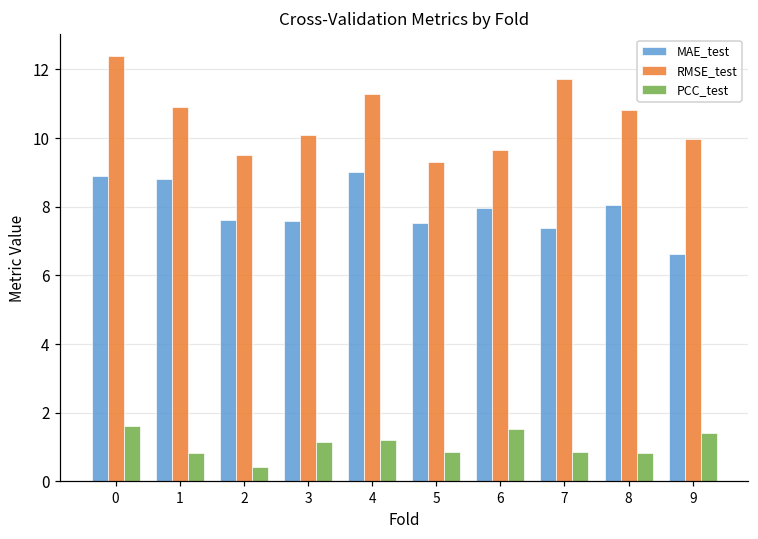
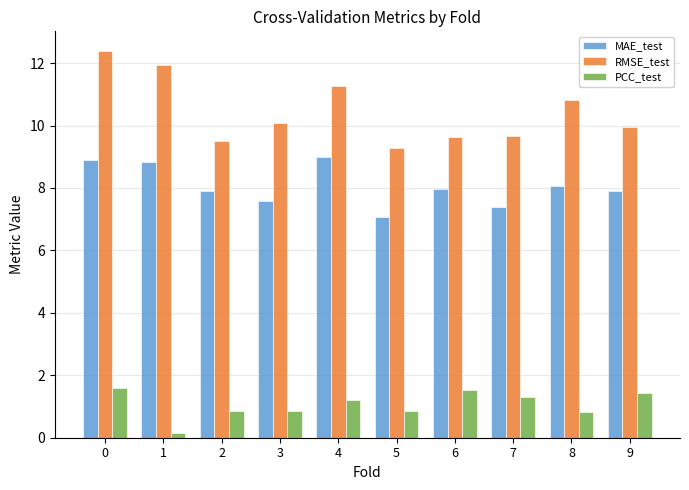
  {
    "MAE_test": {
      "0": 8.9,
      "1": 8.8,
-     "2": 7.6,
+     "2": 7.9,
      "3": 7.6,
      "4": 9.0,
-     "5": 7.5,
+     "5": 7.1,
      "6": 8.0,
      "7": 7.4,
      "8": 8.0,
-     "9": 6.6
+     "9": 7.9
    },
    "RMSE_test": {
      "0": 12.4,
-     "1": 10.9,
+     "1": 11.9,
      "2": 9.5,
      "3": 10.1,
      "4": 11.3,
      "5": 9.3,
      "6": 9.6,
-     "7": 11.7,
+     "7": 9.7,
      "8": 10.8,
      "9": 10.0
    },
    "PCC_test": {
      "0": 1.6,
-     "1": 0.8,
-     "2": 0.4,
-     "3": 1.1,
+     "1": 0.1,
+     "2": 0.9,
+     "3": 0.8,
      "4": 1.2,
      "5": 0.8,
      "6": 1.5,
-     "7": 0.9,
+     "7": 1.3,
      "8": 0.8,
      "9": 1.4
    }
  }
